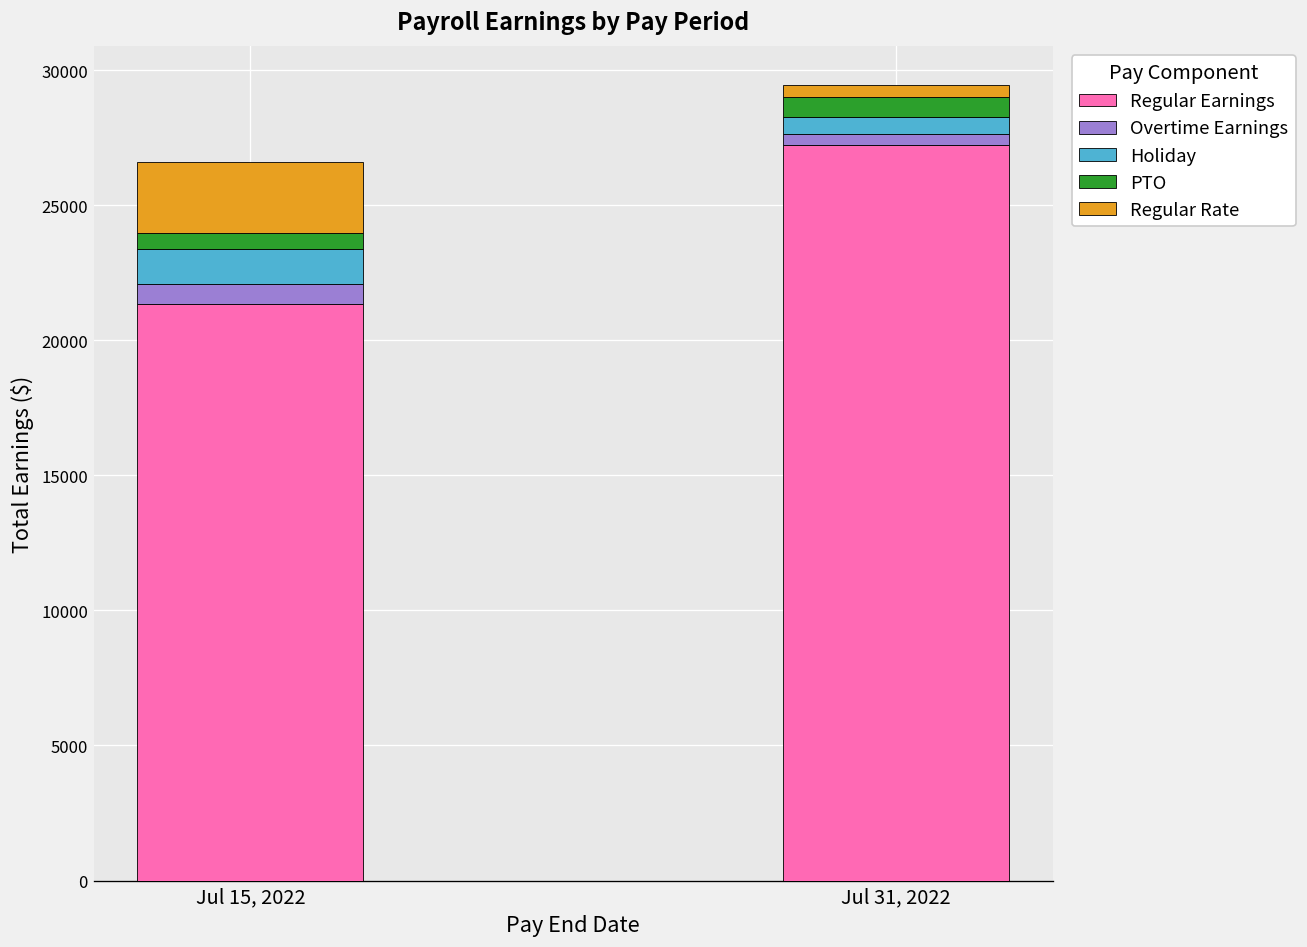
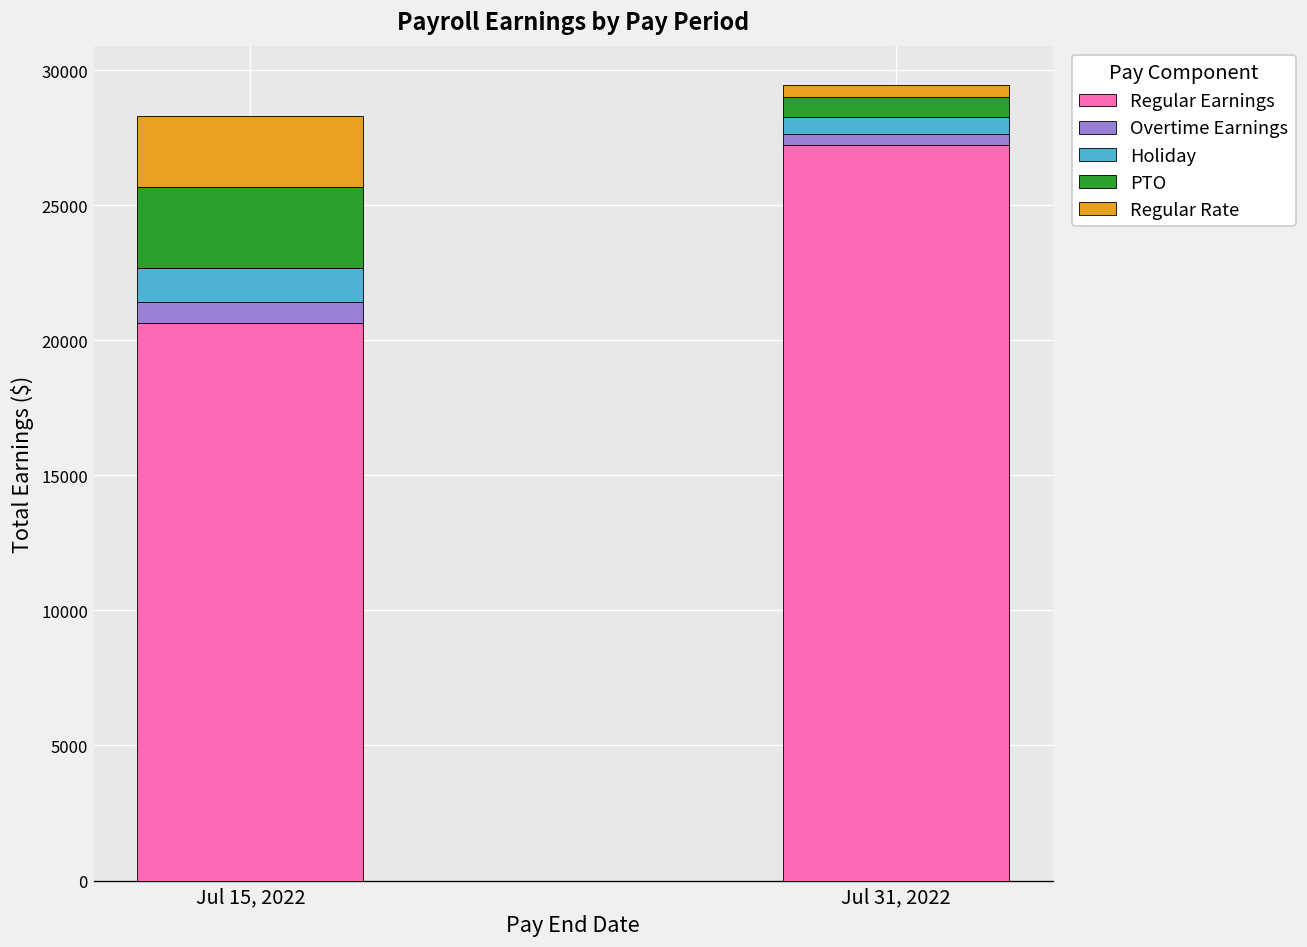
  {
    "Regular Earnings": {
-     "Jul 15, 2022": 21300,
+     "Jul 15, 2022": 20600,
      "Jul 31, 2022": 27200
    },
    "Overtime Earnings": {
      "Jul 15, 2022": 800,
      "Jul 31, 2022": 400
    },
    "Holiday": {
      "Jul 15, 2022": 1300,
      "Jul 31, 2022": 600
    },
    "PTO": {
-     "Jul 15, 2022": 600,
+     "Jul 15, 2022": 3000,
      "Jul 31, 2022": 700
    },
    "Regular Rate": {
      "Jul 15, 2022": 2600,
      "Jul 31, 2022": 400
    }
  }
